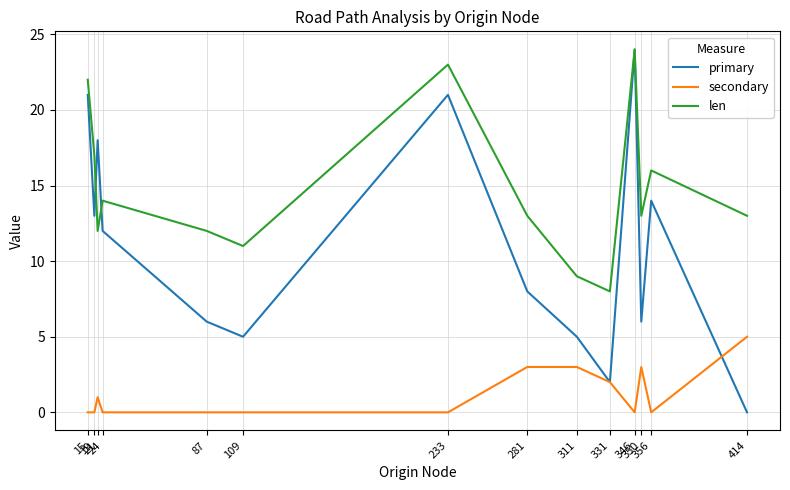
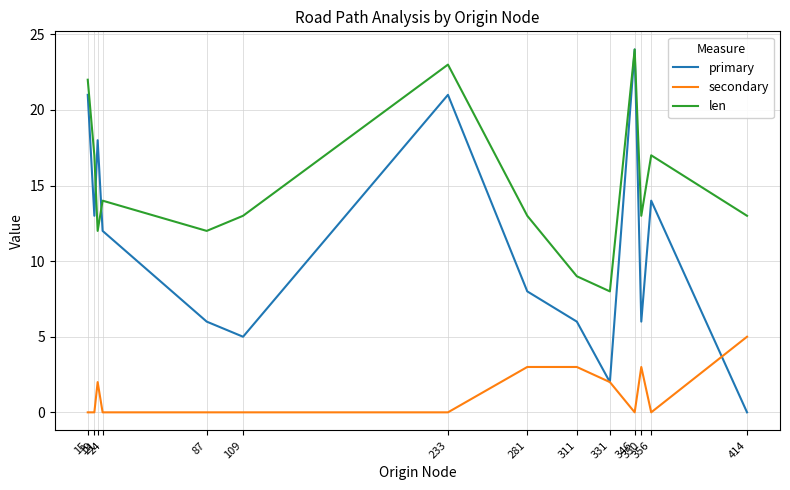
  {
    "primary": {
      "15": 21,
      "19": 13,
      "21": 18,
      "24": 12,
      "87": 6,
      "109": 5,
      "233": 21,
      "281": 8,
-     "311": 5,
+     "311": 6,
      "350": 6,
      "356": 14,
      "414": 0
    },
    "secondary": {
      "15": 0,
      "19": 0,
-     "21": 1,
+     "21": 2,
      "24": 0,
      "87": 0,
      "109": 0,
      "233": 0,
      "281": 3,
      "311": 3,
      "346": 0,
      "350": 3,
      "356": 0,
      "414": 5
    },
    "len": {
      "15": 22,
      "19": 17,
      "21": 12,
      "24": 14,
      "87": 12,
-     "109": 11,
+     "109": 13,
      "233": 23,
      "281": 13,
      "311": 9,
      "331": 8,
      "350": 13,
-     "356": 16,
+     "356": 17,
      "414": 13
    }
  }
